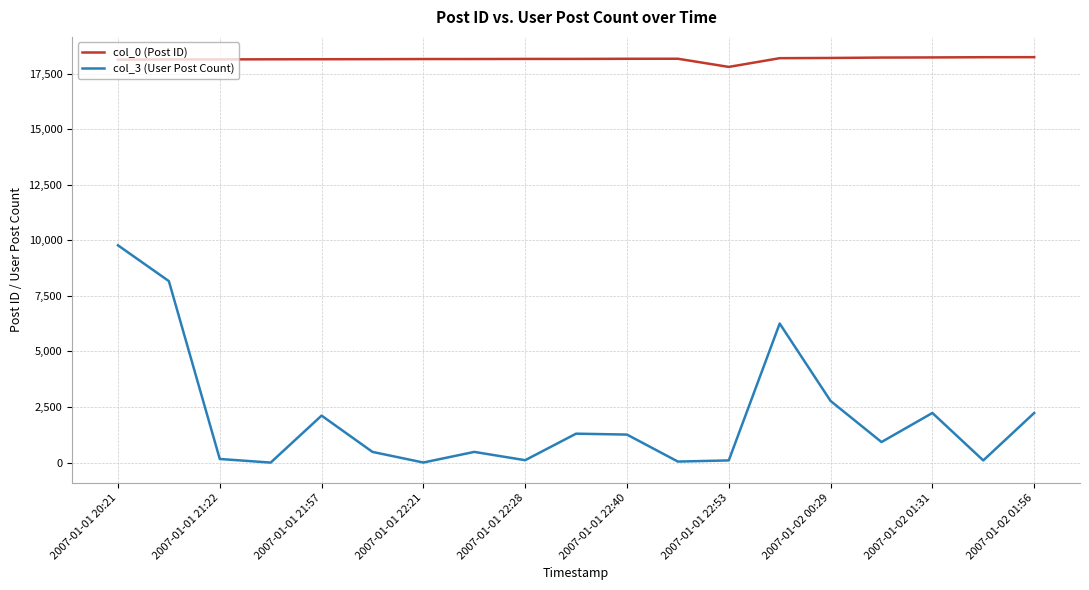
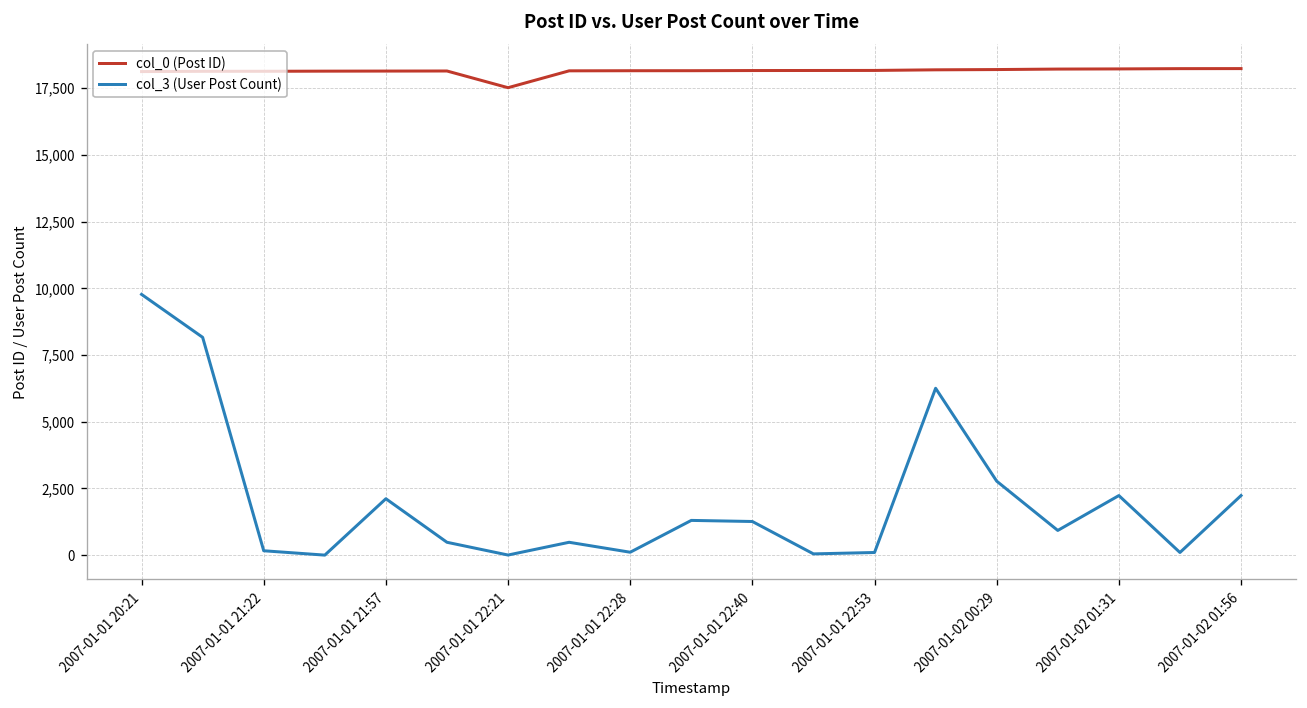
  {
    "col_0 (Post ID)": {
      "2007-01-01 21:57": "18,100",
-     "2007-01-01 22:21": "18,200",
+     "2007-01-01 22:21": "17,500",
      "2007-01-01 22:28": "18,200",
      "2007-01-01 22:40": "18,200",
-     "2007-01-01 22:53": "17,800",
+     "2007-01-01 22:53": "18,200",
      "2007-01-02 00:29": "18,200",
      "2007-01-02 01:31": "18,200",
      "2007-01-02 01:56": "18,200"
    },
    "col_3 (User Post Count)": {
      "2007-01-01 20:21": "9,800",
      "2007-01-01 21:22": "200",
      "2007-01-01 21:57": "2,100",
      "2007-01-01 22:21": "0",
      "2007-01-01 22:28": "100",
      "2007-01-01 22:40": "1,300",
      "2007-01-01 22:53": "100",
      "2007-01-02 00:29": "2,800",
      "2007-01-02 01:31": "2,200",
      "2007-01-02 01:56": "2,200"
    }
  }
